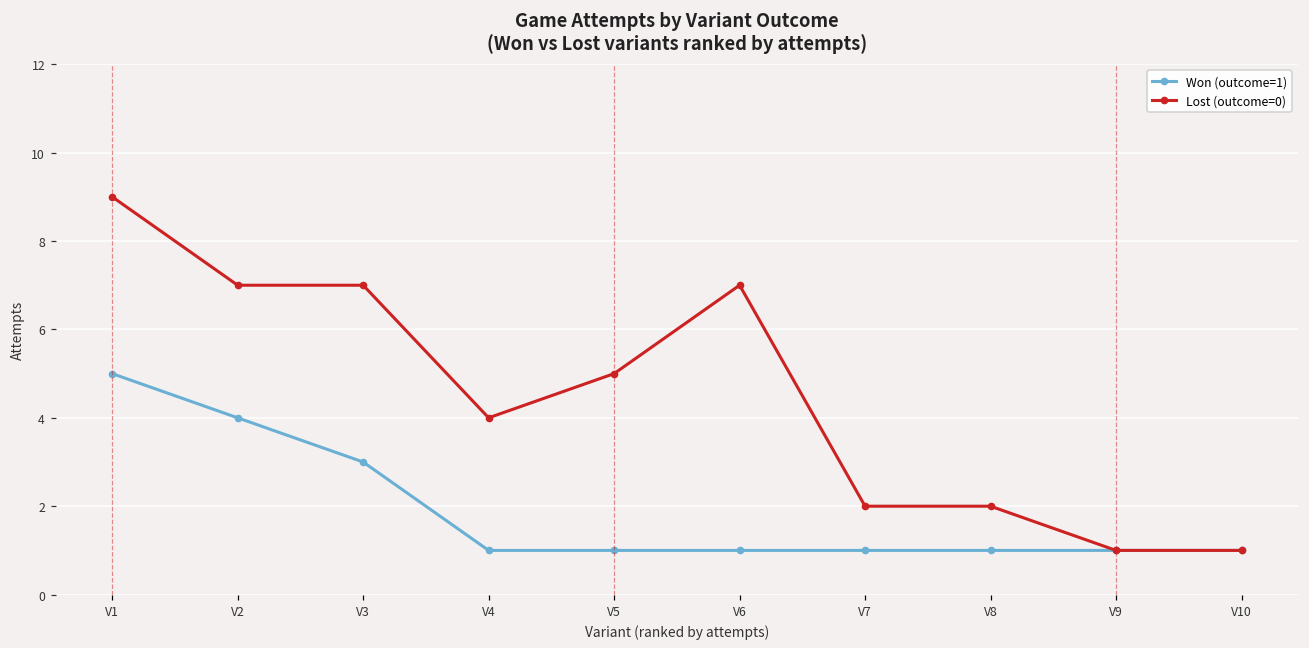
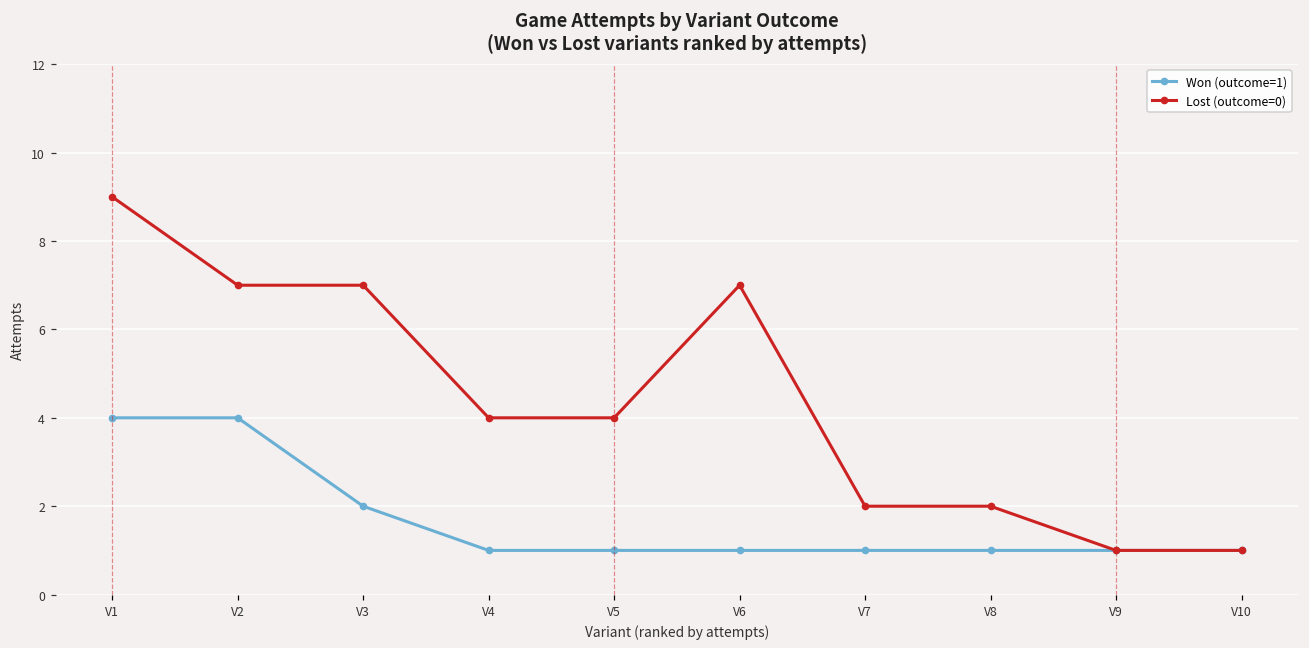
  {
    "Won (outcome=1)": {
-     "V1": 5,
+     "V1": 4,
      "V2": 4,
-     "V3": 3,
+     "V3": 2,
      "V4": 1,
      "V5": 1,
      "V6": 1,
      "V7": 1,
      "V8": 1
    },
    "Lost (outcome=0)": {
      "V1": 9,
      "V2": 7,
      "V3": 7,
      "V4": 4,
-     "V5": 5,
+     "V5": 4,
      "V6": 7,
      "V7": 2,
      "V8": 2
    }
  }
